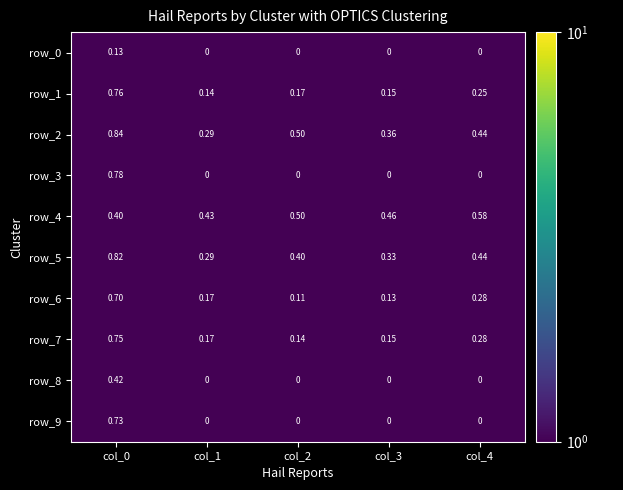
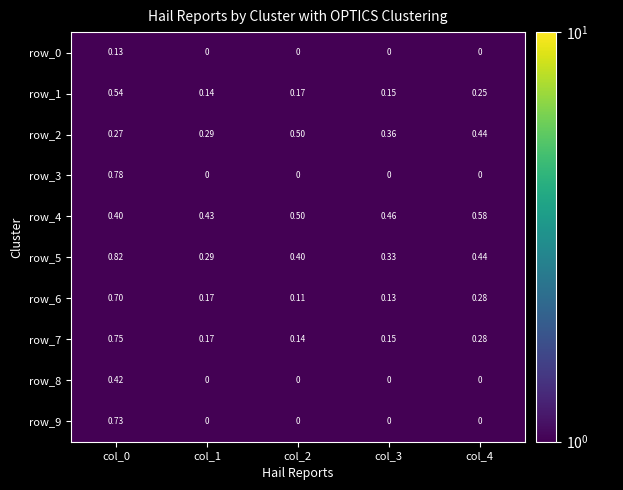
  {
    "row_0": {
      "col_0": 0.13,
      "col_1": 0,
      "col_2": 0,
      "col_3": 0,
      "col_4": 0
    },
    "row_1": {
-     "col_0": 0.76,
+     "col_0": 0.54,
      "col_1": 0.14,
      "col_2": 0.17,
      "col_3": 0.15,
      "col_4": 0.25
    },
    "row_2": {
-     "col_0": 0.84,
+     "col_0": 0.27,
      "col_1": 0.29,
      "col_2": 0.50,
      "col_3": 0.36,
      "col_4": 0.44
    },
    "row_3": {
      "col_0": 0.78,
      "col_1": 0,
      "col_2": 0,
      "col_3": 0,
      "col_4": 0
    },
    "row_4": {
      "col_0": 0.40,
      "col_1": 0.43,
      "col_2": 0.50,
      "col_3": 0.46,
      "col_4": 0.58
    },
    "row_5": {
      "col_0": 0.82,
      "col_1": 0.29,
      "col_2": 0.40,
      "col_3": 0.33,
      "col_4": 0.44
    },
    "row_6": {
      "col_0": 0.70,
      "col_1": 0.17,
      "col_2": 0.11,
      "col_3": 0.13,
      "col_4": 0.28
    },
    "row_7": {
      "col_0": 0.75,
      "col_1": 0.17,
      "col_2": 0.14,
      "col_3": 0.15,
      "col_4": 0.28
    },
    "row_8": {
      "col_0": 0.42,
      "col_1": 0,
      "col_2": 0,
      "col_3": 0,
      "col_4": 0
    },
    "row_9": {
      "col_0": 0.73,
      "col_1": 0,
      "col_2": 0,
      "col_3": 0,
      "col_4": 0
    }
  }
